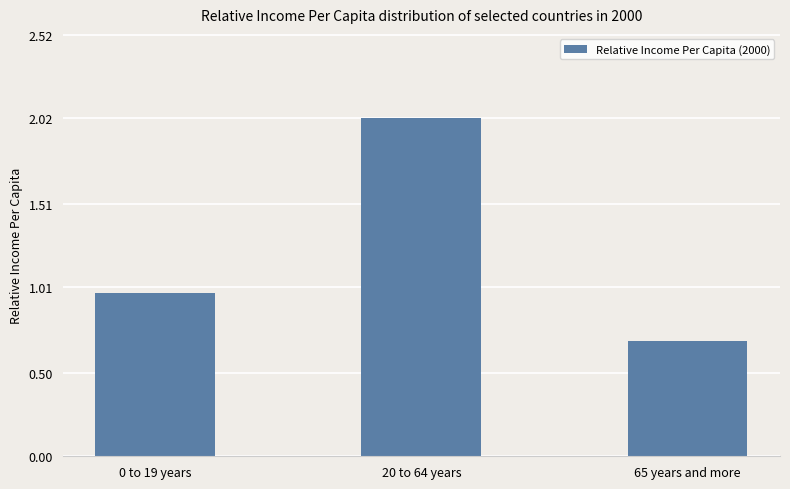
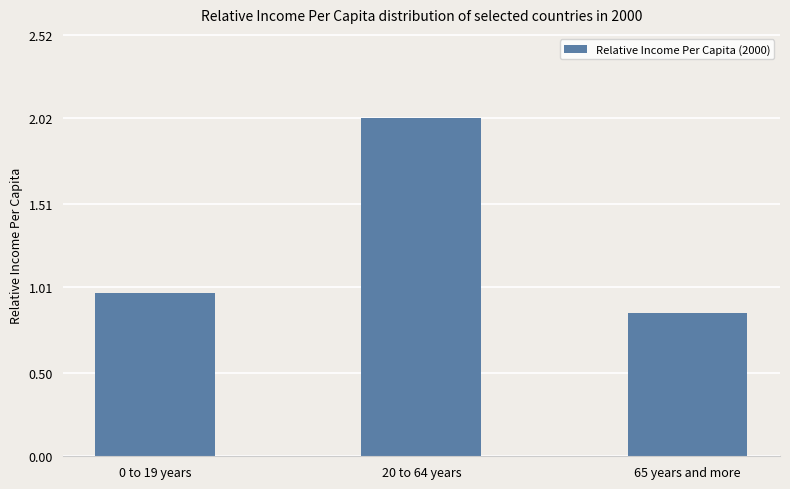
  {
    "0 to 19 years": 0.98,
    "20 to 64 years": 2.02,
-   "65 years and more": 0.69
+   "65 years and more": 0.86
  }
